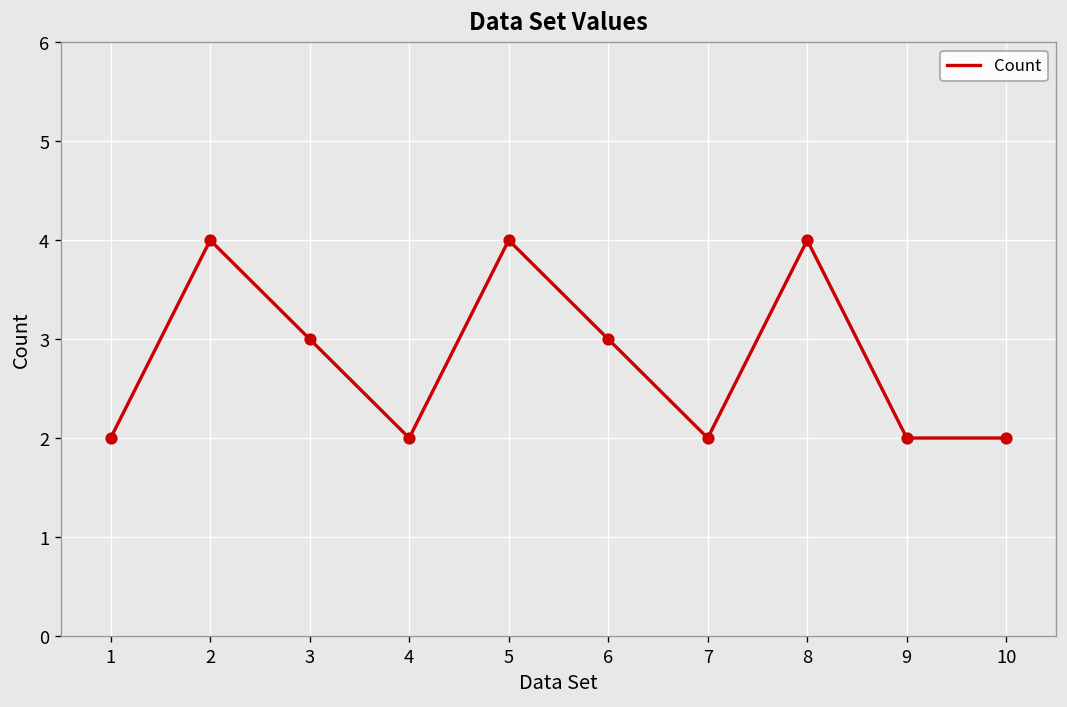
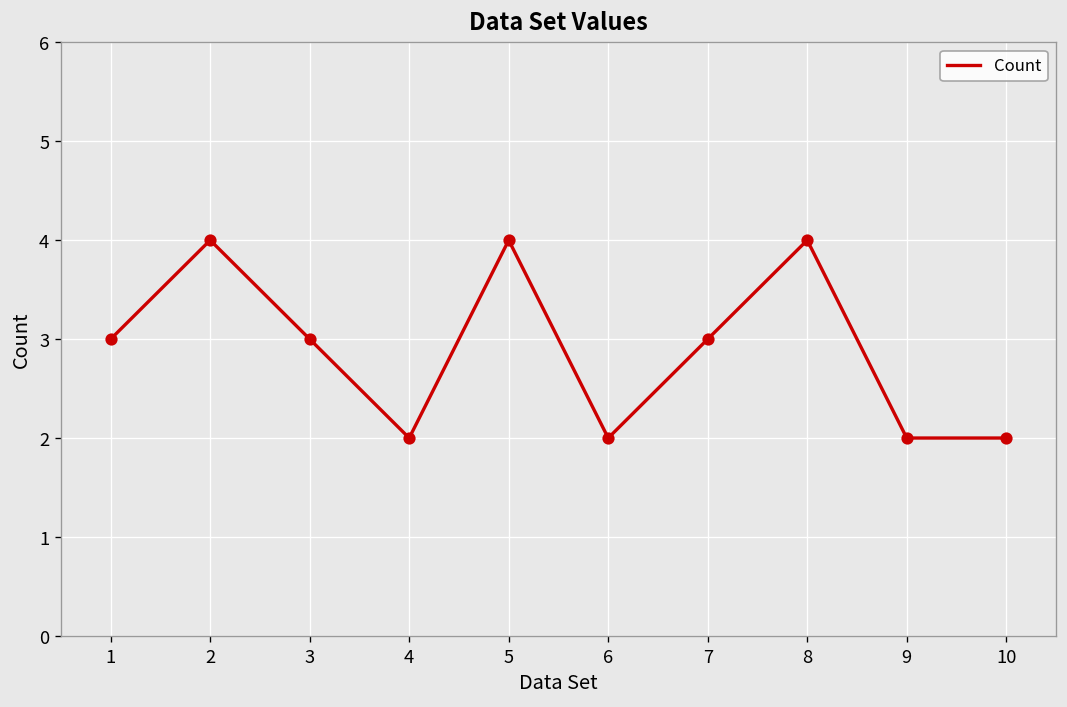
  {
-   "1": 2,
+   "1": 3,
    "2": 4,
    "3": 3,
    "4": 2,
    "5": 4,
-   "6": 3,
-   "7": 2,
+   "6": 2,
+   "7": 3,
    "8": 4,
    "9": 2,
    "10": 2
  }
